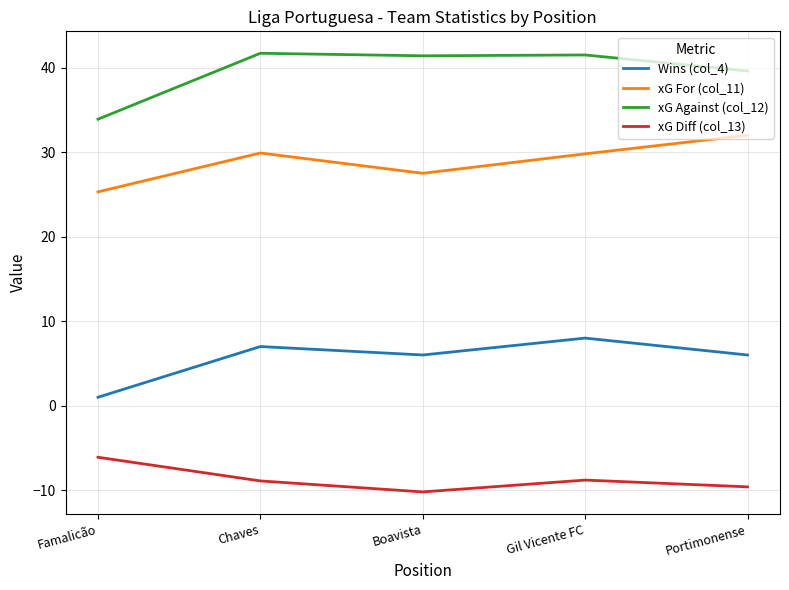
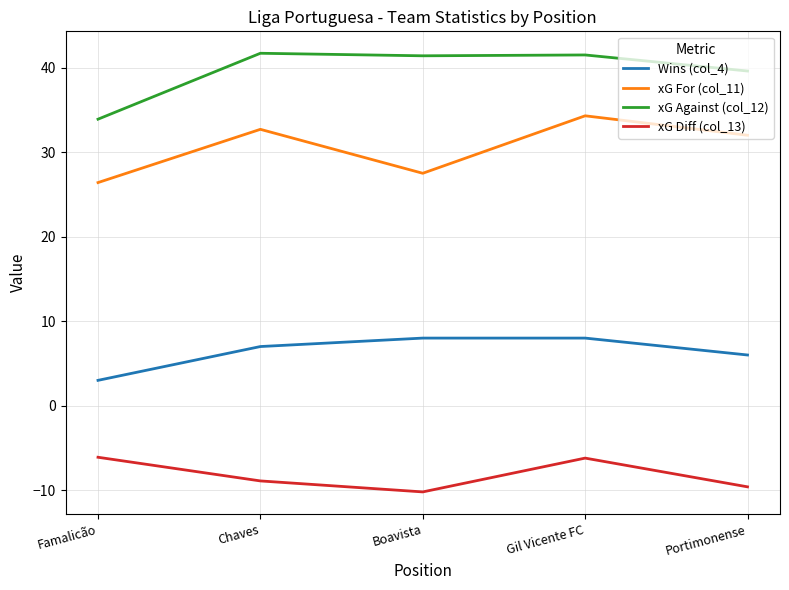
  {
    "Wins (col_4)": {
-     "Famalicão": 1,
+     "Famalicão": 3,
      "Chaves": 7,
-     "Boavista": 6,
+     "Boavista": 8,
      "Gil Vicente FC": 8,
      "Portimonense": 6
    },
    "xG For (col_11)": {
-     "Famalicão": 25,
-     "Chaves": 30,
+     "Famalicão": 26,
+     "Chaves": 33,
      "Boavista": 28,
-     "Gil Vicente FC": 30
+     "Gil Vicente FC": 34
    },
    "xG Against (col_12)": {
      "Famalicão": 34,
      "Chaves": 42,
      "Boavista": 41,
      "Gil Vicente FC": 42
    },
    "xG Diff (col_13)": {
      "Famalicão": -6,
      "Chaves": -9,
      "Boavista": -10,
-     "Gil Vicente FC": -9,
+     "Gil Vicente FC": -6,
      "Portimonense": -10
    }
  }
